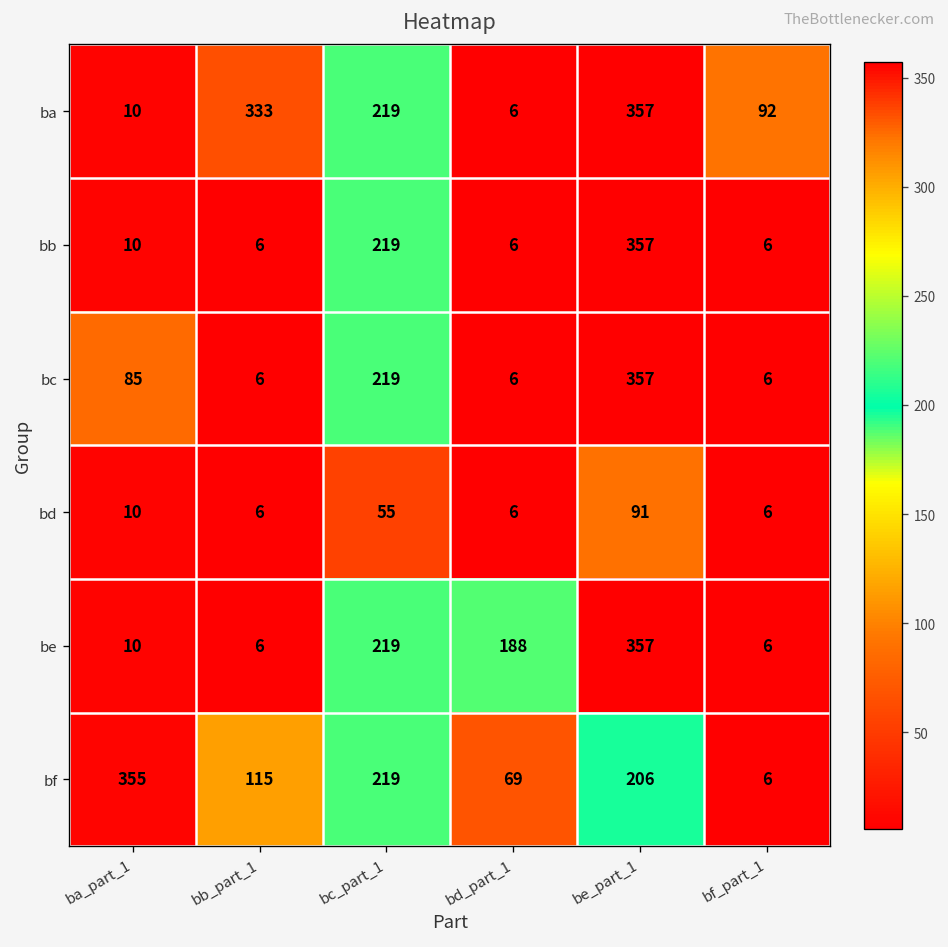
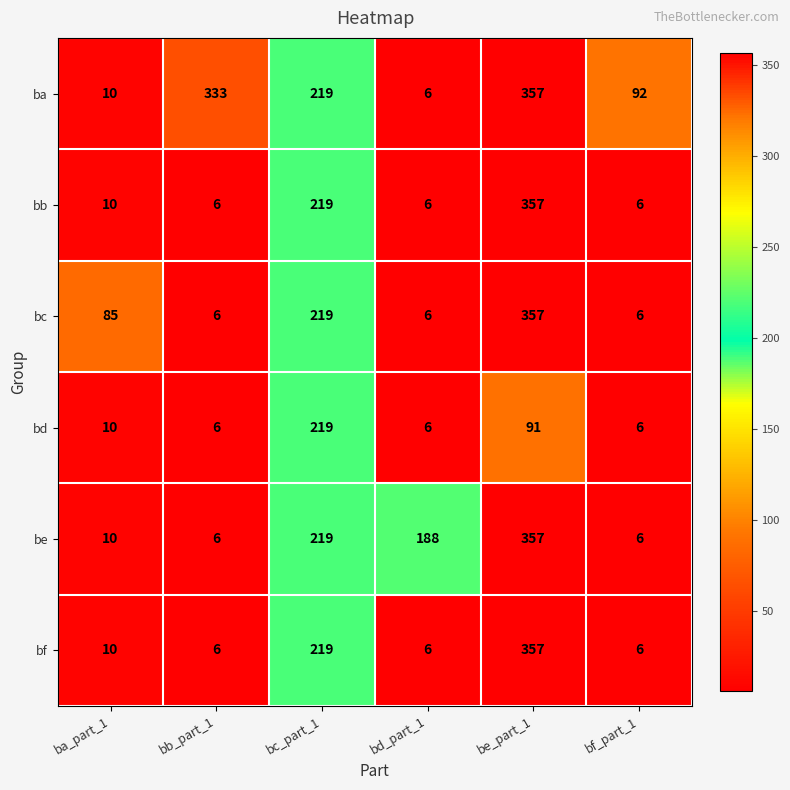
  {
    "ba": {
      "ba_part_1": 10,
      "bb_part_1": 333,
      "bc_part_1": 219,
      "bd_part_1": 6,
      "be_part_1": 357,
      "bf_part_1": 92
    },
    "bb": {
      "ba_part_1": 10,
      "bb_part_1": 6,
      "bc_part_1": 219,
      "bd_part_1": 6,
      "be_part_1": 357,
      "bf_part_1": 6
    },
    "bc": {
      "ba_part_1": 85,
      "bb_part_1": 6,
      "bc_part_1": 219,
      "bd_part_1": 6,
      "be_part_1": 357,
      "bf_part_1": 6
    },
    "bd": {
      "ba_part_1": 10,
      "bb_part_1": 6,
-     "bc_part_1": 55,
+     "bc_part_1": 219,
      "bd_part_1": 6,
      "be_part_1": 91,
      "bf_part_1": 6
    },
    "be": {
      "ba_part_1": 10,
      "bb_part_1": 6,
      "bc_part_1": 219,
      "bd_part_1": 188,
      "be_part_1": 357,
      "bf_part_1": 6
    },
    "bf": {
-     "ba_part_1": 355,
-     "bb_part_1": 115,
+     "ba_part_1": 10,
+     "bb_part_1": 6,
      "bc_part_1": 219,
-     "bd_part_1": 69,
-     "be_part_1": 206,
+     "bd_part_1": 6,
+     "be_part_1": 357,
      "bf_part_1": 6
    }
  }
